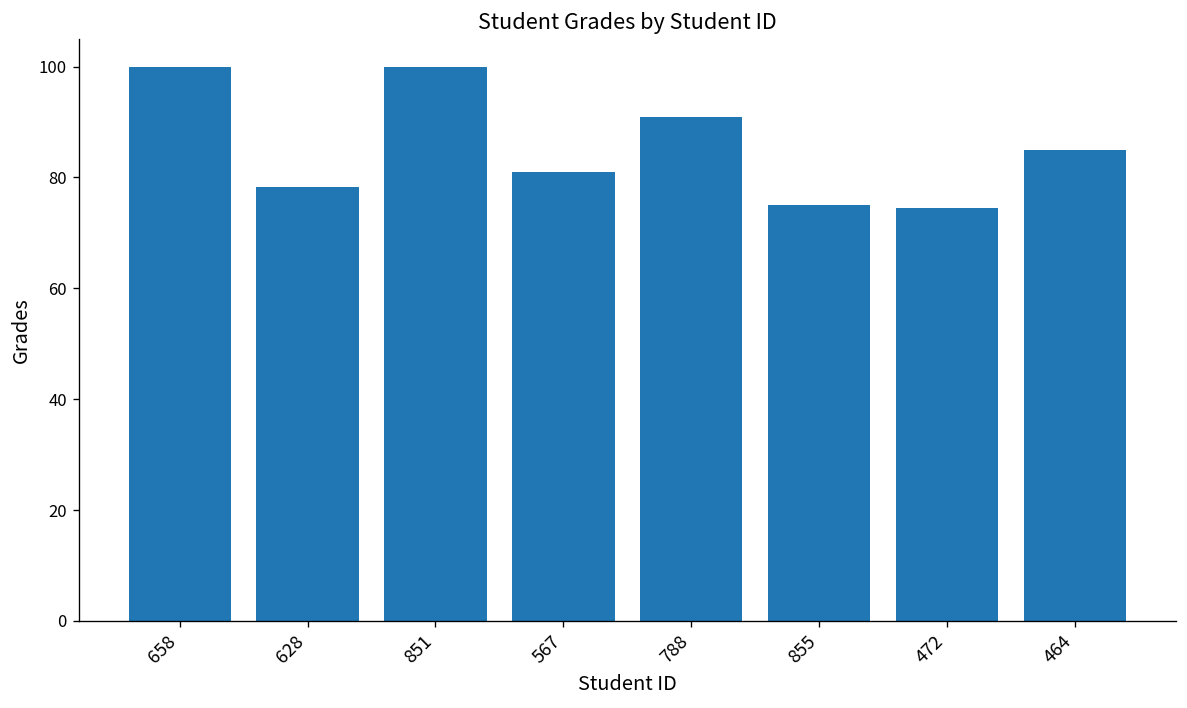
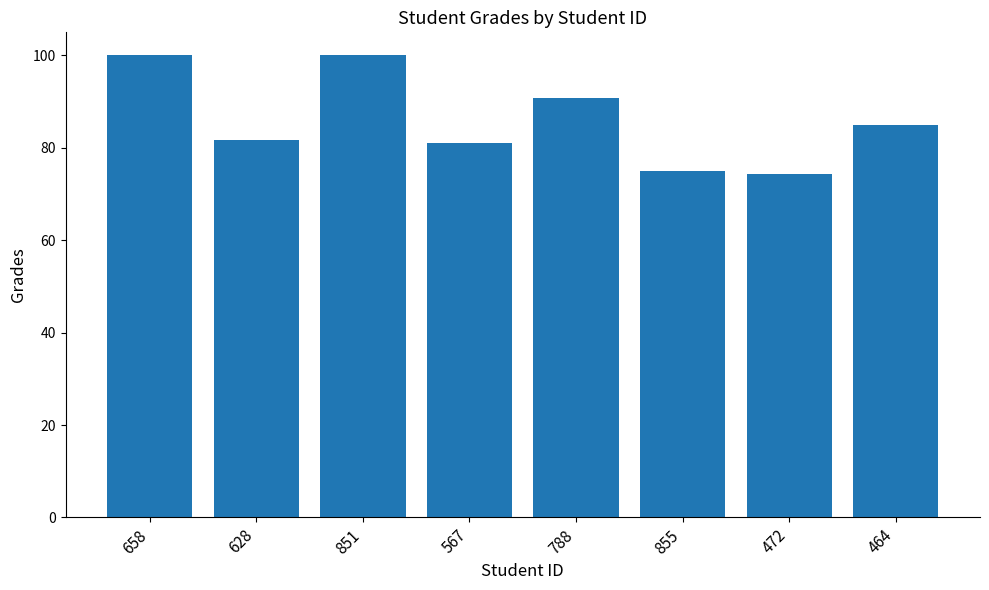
  {
    "658": 100,
-   "628": 78,
+   "628": 82,
    "851": 100,
    "567": 81,
    "788": 91,
    "855": 75,
    "472": 74,
    "464": 85
  }
